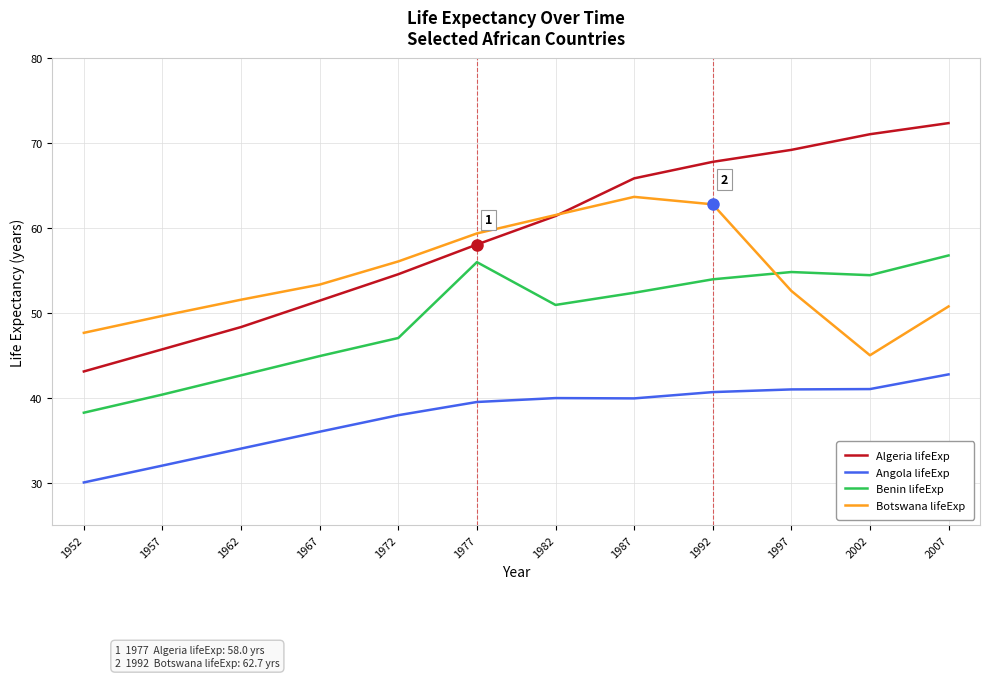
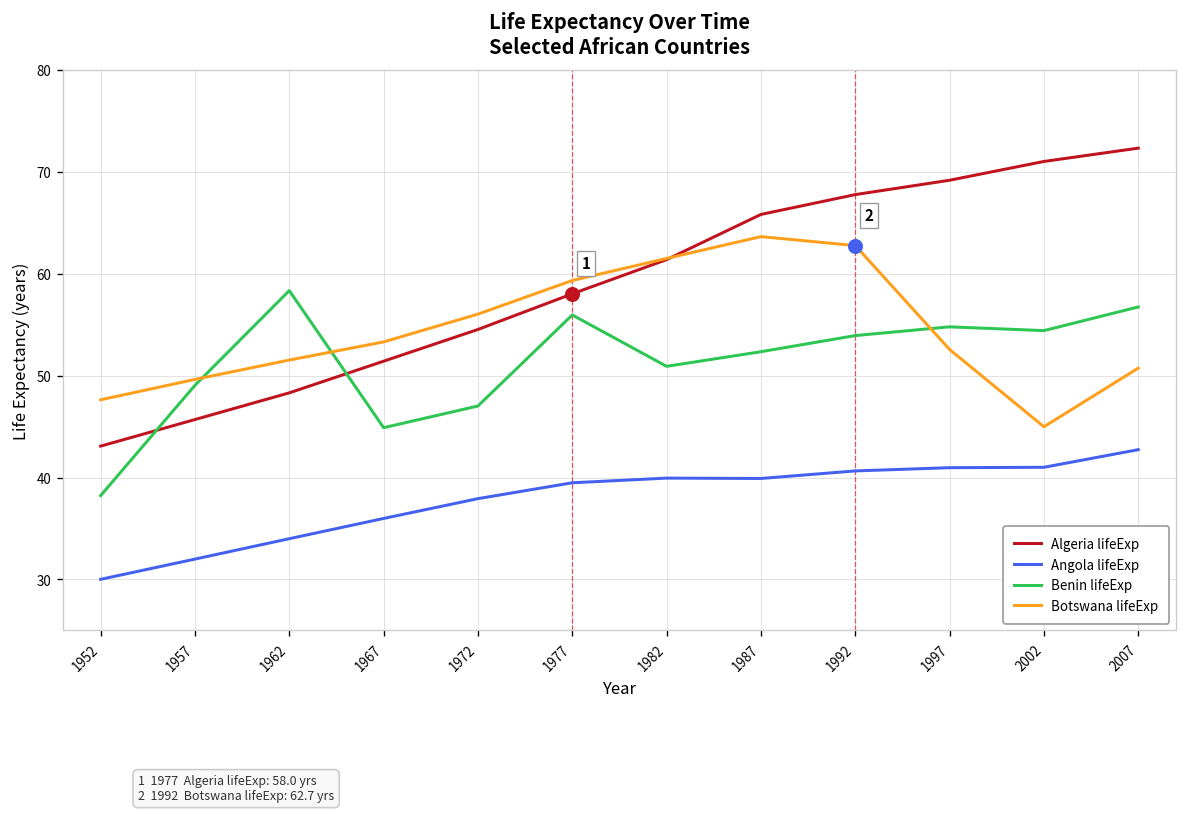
  {
    "Benin lifeExp": {
      "1952": 38,
-     "1957": 40,
-     "1962": 43,
+     "1957": 49,
+     "1962": 58,
      "1967": 45,
      "1972": 47,
      "1977": 56,
      "1982": 51,
      "1987": 52,
      "1992": 54,
      "1997": 55,
      "2002": 54,
      "2007": 57
    },
    "Botswana lifeExp": {
      "1952": 48,
      "1957": 50,
      "1962": 52,
      "1967": 53,
      "1972": 56,
      "1987": 64,
      "1997": 53,
      "2002": 45,
      "2007": 51
    }
  }
